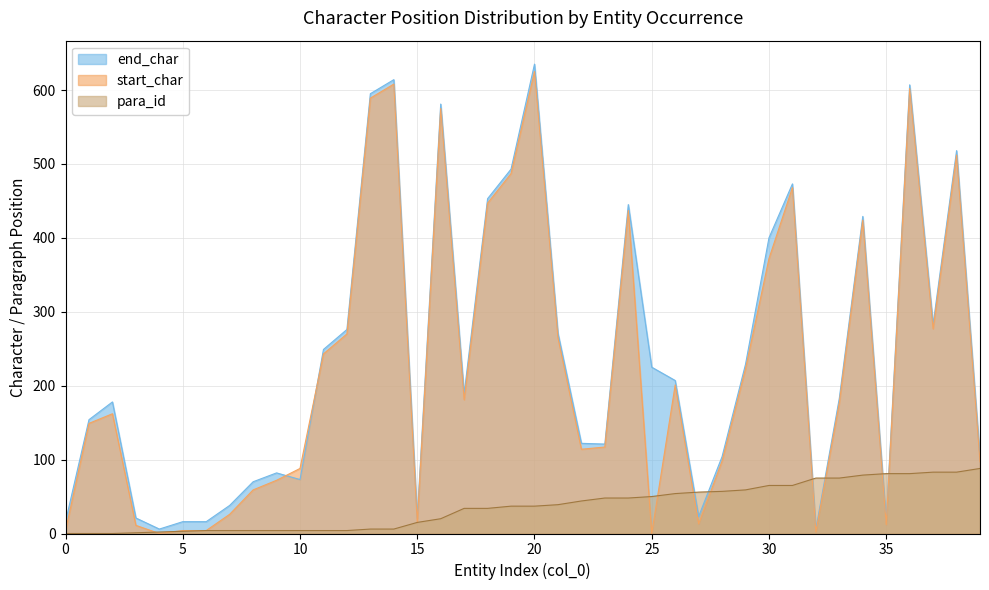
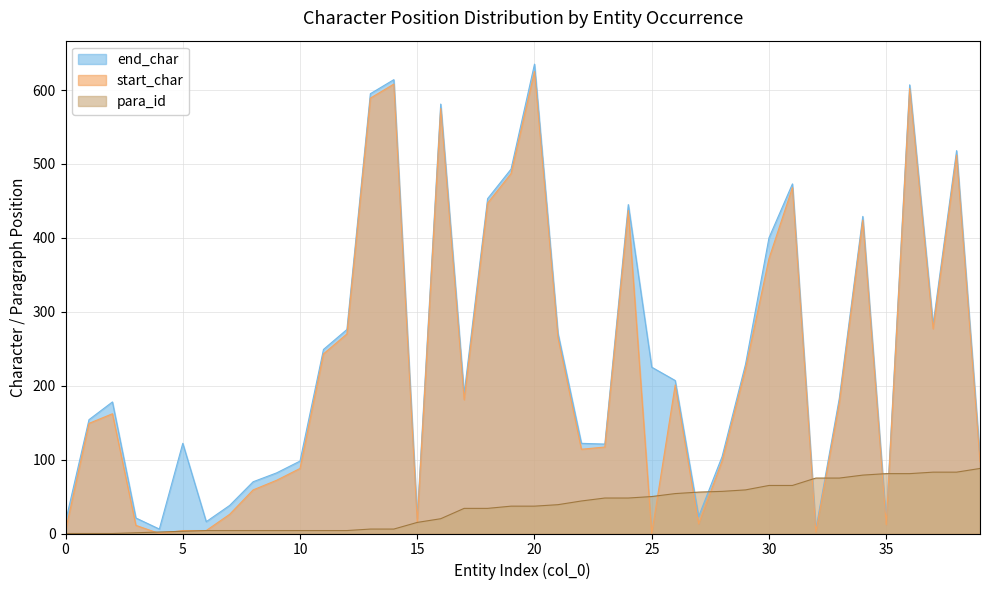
  {
    "end_char": {
      "0": 20,
-     "5": 20,
-     "10": 70,
+     "5": 120,
+     "10": 100,
      "15": 20,
      "20": 640,
      "25": 230,
      "30": 400,
      "35": 20
    }
  }
